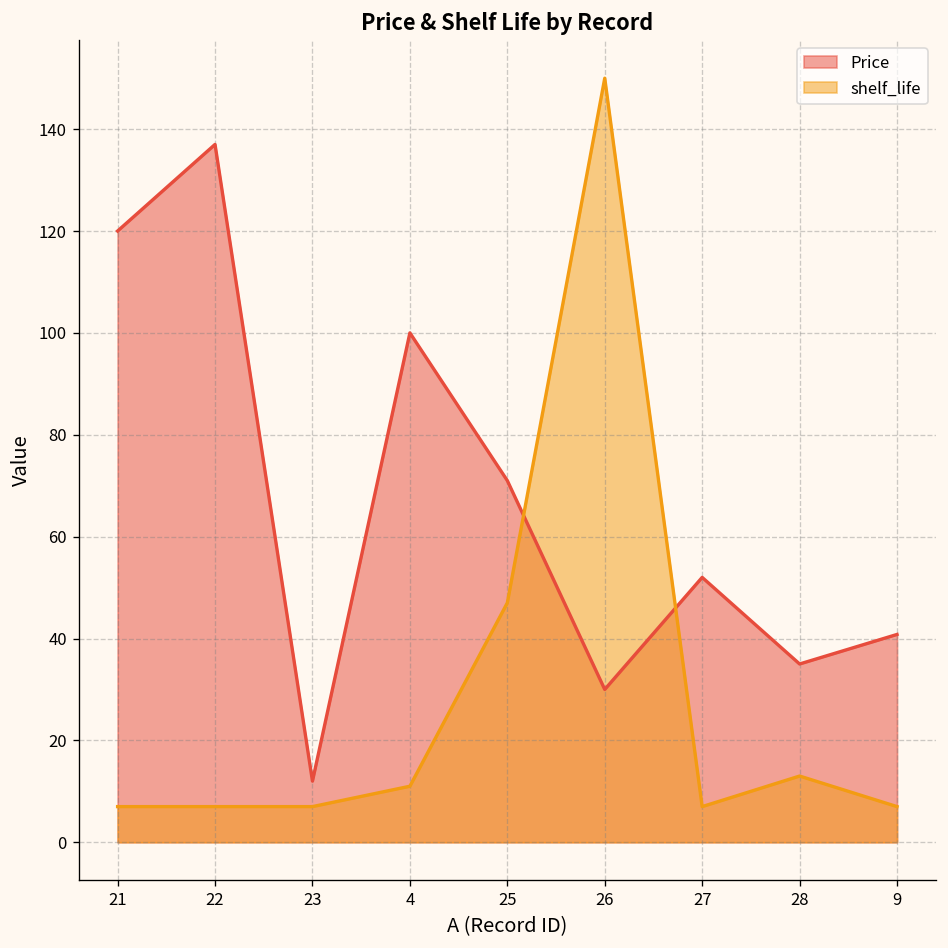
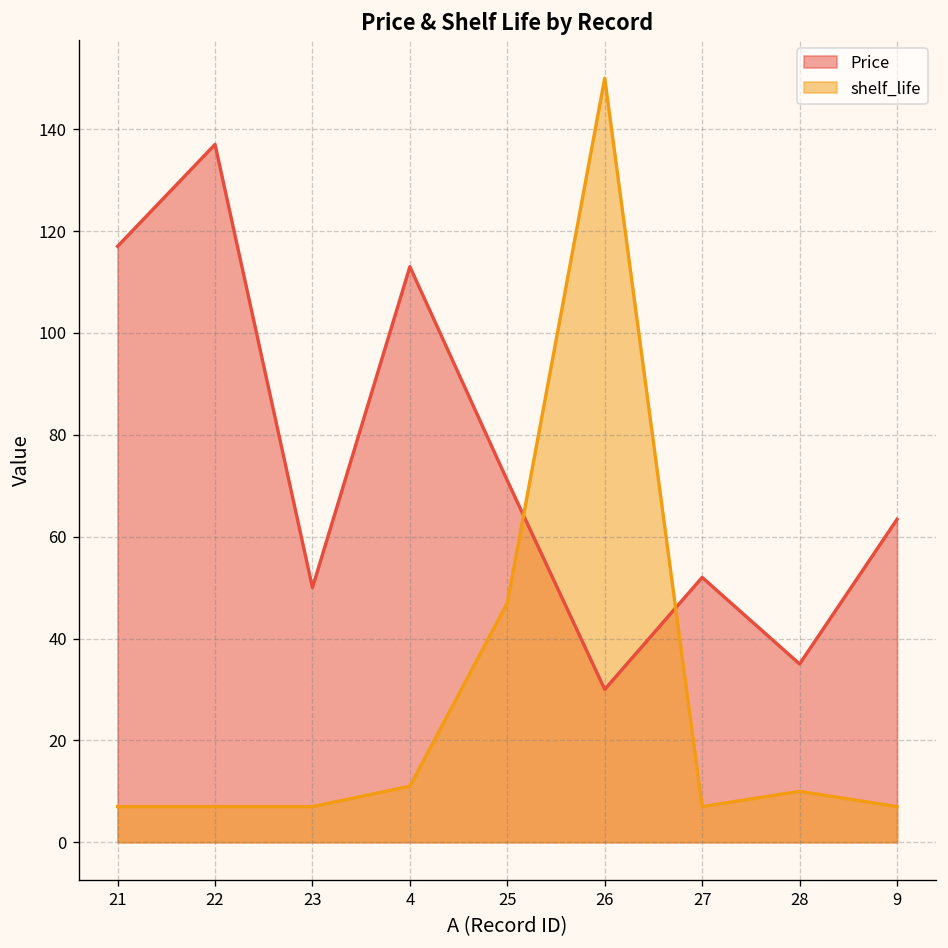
  {
    "Price": {
-     "21": 120,
+     "21": 117,
      "22": 137,
-     "23": 12,
-     "4": 100,
+     "23": 50,
+     "4": 113,
      "25": 71,
      "26": 30,
      "27": 52,
      "28": 35,
-     "9": 41
+     "9": 63
    },
    "shelf_life": {
      "21": 7,
      "22": 7,
      "23": 7,
      "4": 11,
      "25": 47,
      "26": 150,
      "27": 7,
-     "28": 13,
+     "28": 10,
      "9": 7
    }
  }
